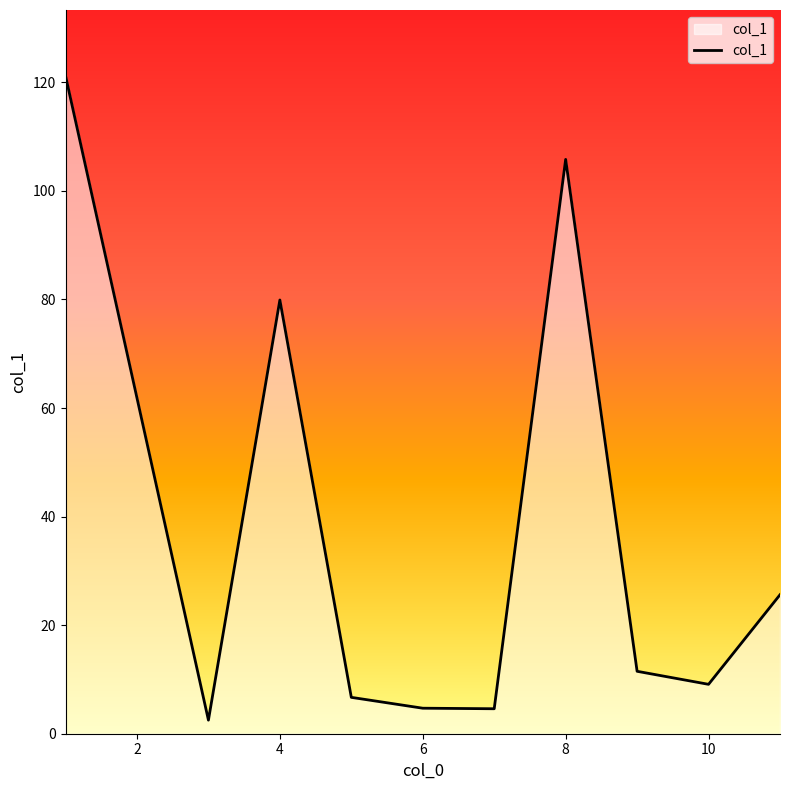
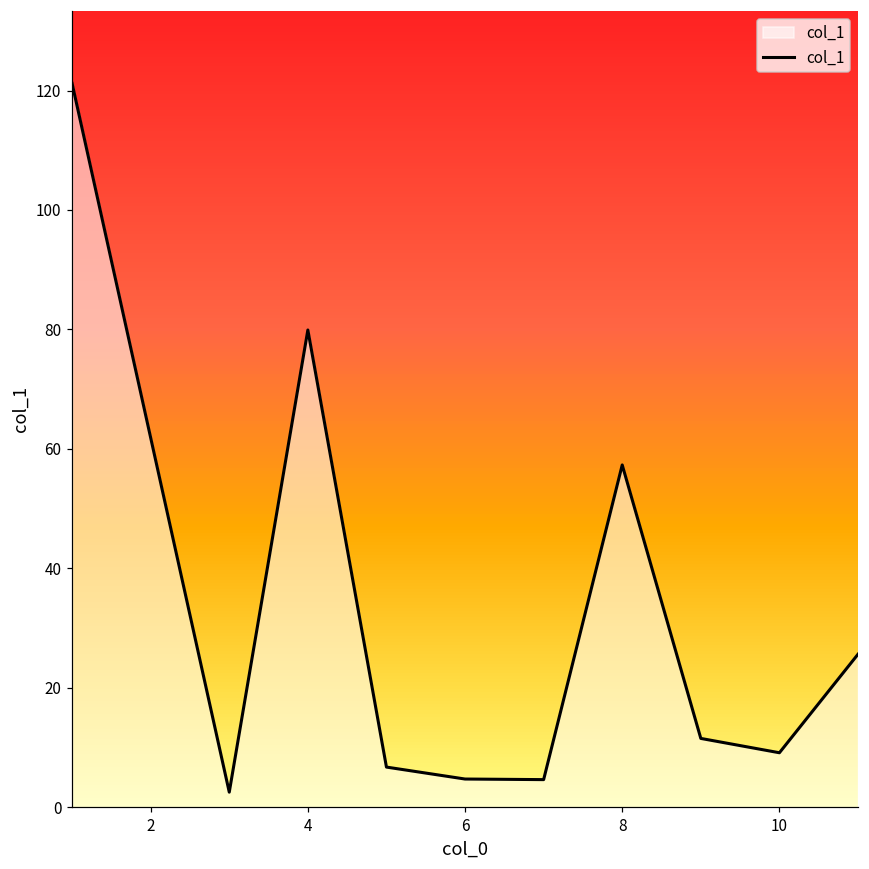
  {
    "4": 80,
    "6": 5,
-   "8": 106,
+   "8": 57,
    "10": 9
  }
